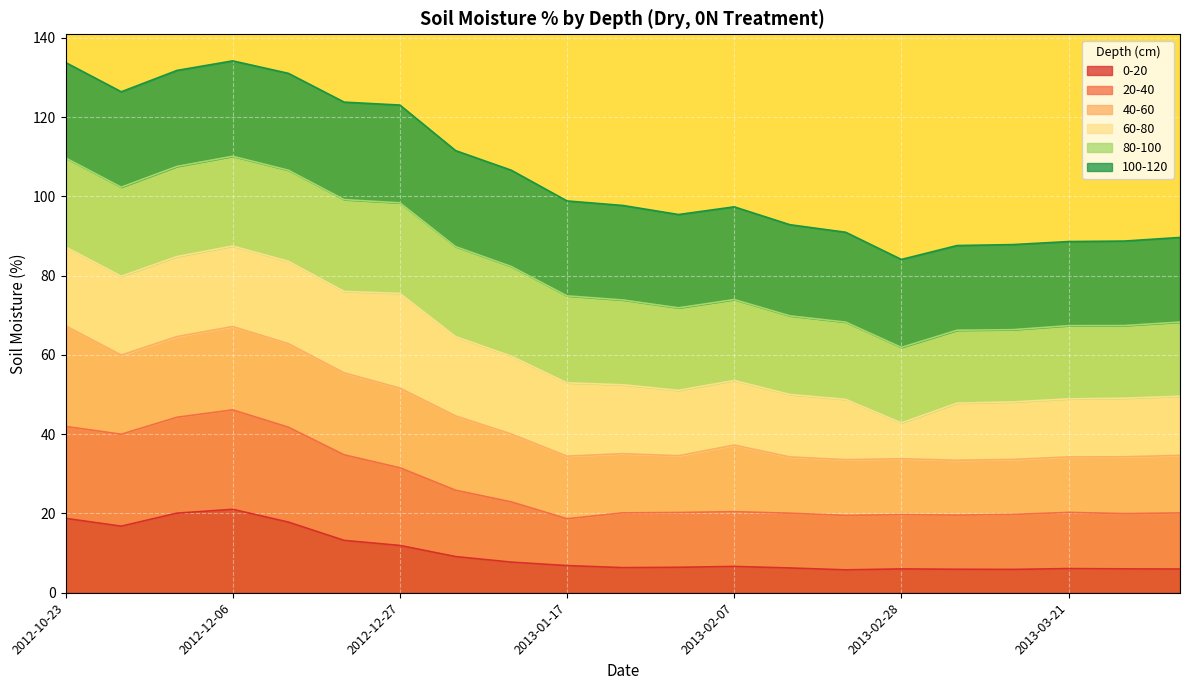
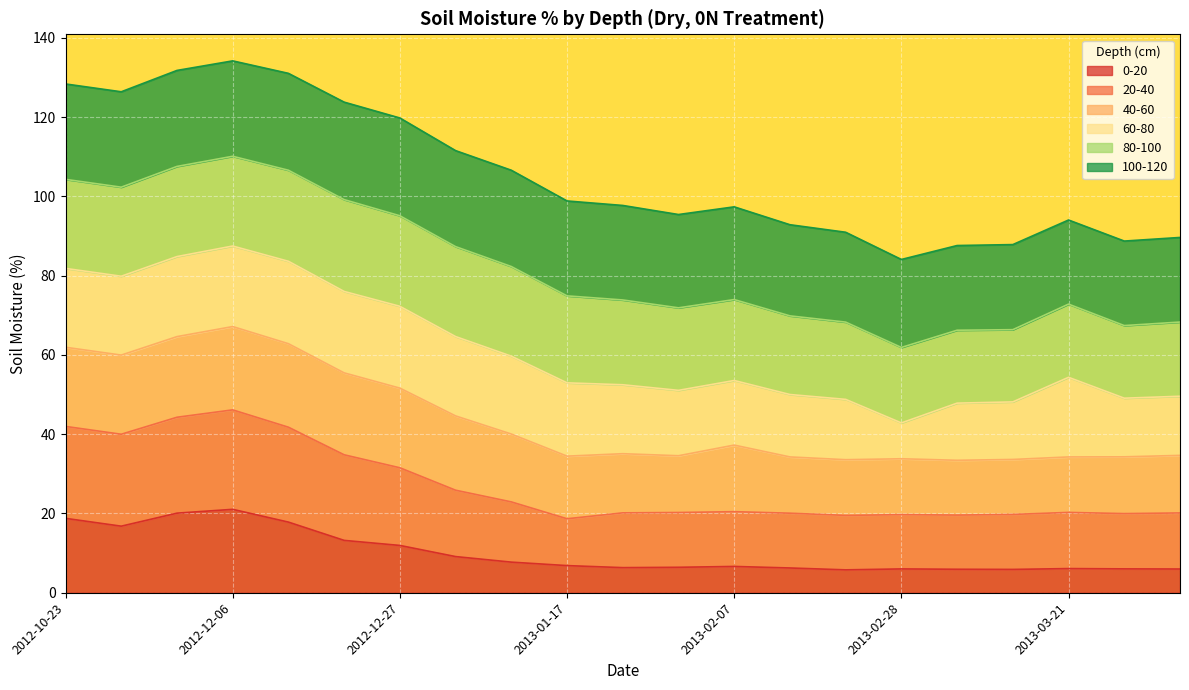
  {
    "0-20": {
      "2012-10-23": 19,
      "2012-12-06": 21,
      "2012-12-27": 12,
      "2013-01-17": 7,
      "2013-02-07": 7,
      "2013-02-28": 6,
      "2013-03-21": 6
    },
    "20-40": {
      "2012-10-23": 23,
      "2012-12-06": 25,
      "2012-12-27": 20,
      "2013-01-17": 12,
      "2013-02-07": 14,
      "2013-02-28": 14,
      "2013-03-21": 14
    },
    "40-60": {
-     "2012-10-23": 25,
+     "2012-10-23": 20,
      "2012-12-06": 21,
      "2012-12-27": 20,
      "2013-01-17": 16,
      "2013-02-07": 17,
      "2013-02-28": 14,
      "2013-03-21": 14
    },
    "60-80": {
      "2012-10-23": 20,
      "2012-12-06": 20,
-     "2012-12-27": 24,
+     "2012-12-27": 21,
      "2013-01-17": 19,
      "2013-02-07": 16,
      "2013-02-28": 9,
-     "2013-03-21": 15
+     "2013-03-21": 20
    },
    "80-100": {
      "2012-10-23": 22,
      "2012-12-06": 23,
      "2012-12-27": 23,
      "2013-01-17": 22,
      "2013-02-07": 20,
      "2013-02-28": 19,
      "2013-03-21": 18
    },
    "100-120": {
      "2012-10-23": 24,
      "2012-12-06": 24,
      "2012-12-27": 25,
      "2013-01-17": 24,
      "2013-02-07": 23,
      "2013-02-28": 22,
      "2013-03-21": 21
    }
  }
